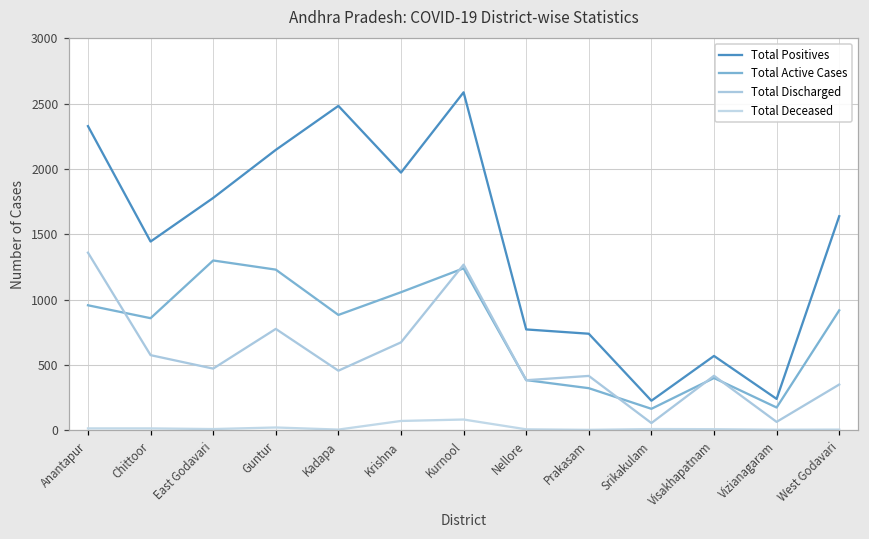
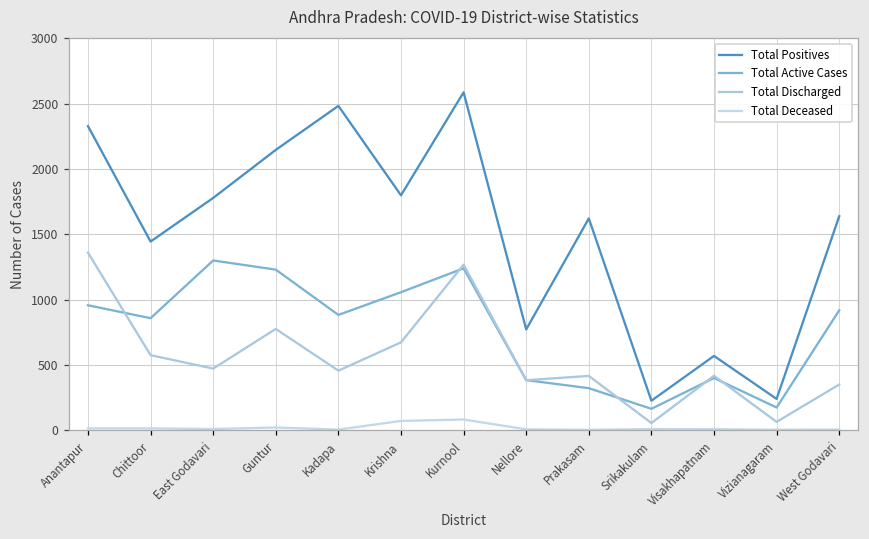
  {
    "Total Positives": {
      "Anantapur": 2330,
      "Chittoor": 1440,
      "East Godavari": 1780,
      "Guntur": 2150,
      "Kadapa": 2480,
-     "Krishna": 1970,
+     "Krishna": 1800,
      "Kurnool": 2590,
      "Nellore": 770,
-     "Prakasam": 740,
+     "Prakasam": 1620,
      "Srikakulam": 230,
      "Visakhapatnam": 570,
      "Vizianagaram": 240,
      "West Godavari": 1640
    }
  }
